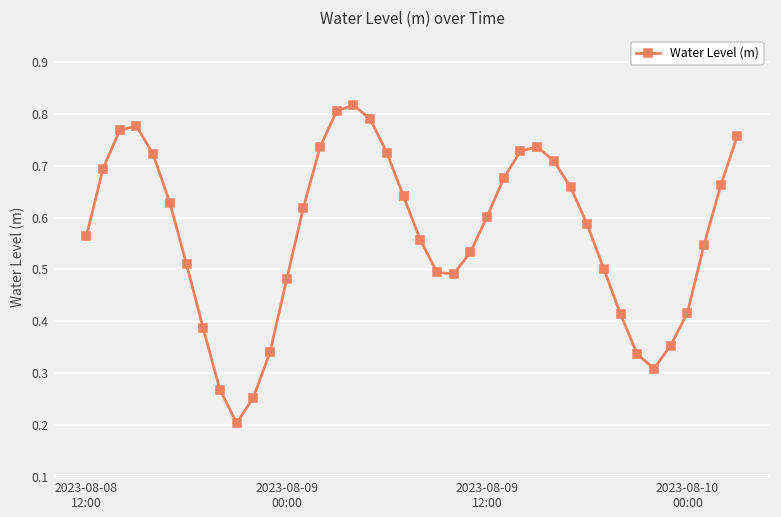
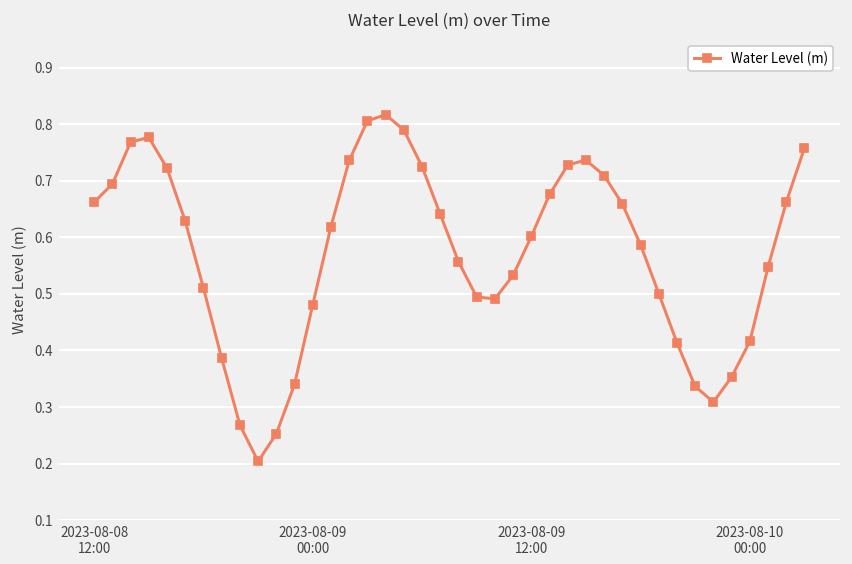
  {
-   "2023-08-08 12:00": 0.56,
+   "2023-08-08 12:00": 0.66,
    "2023-08-09 00:00": 0.48,
    "2023-08-09 12:00": 0.60,
    "2023-08-10 00:00": 0.42
  }
